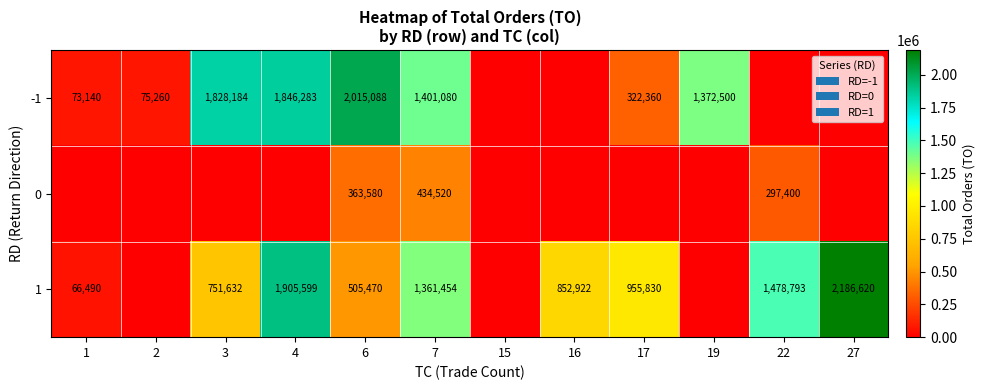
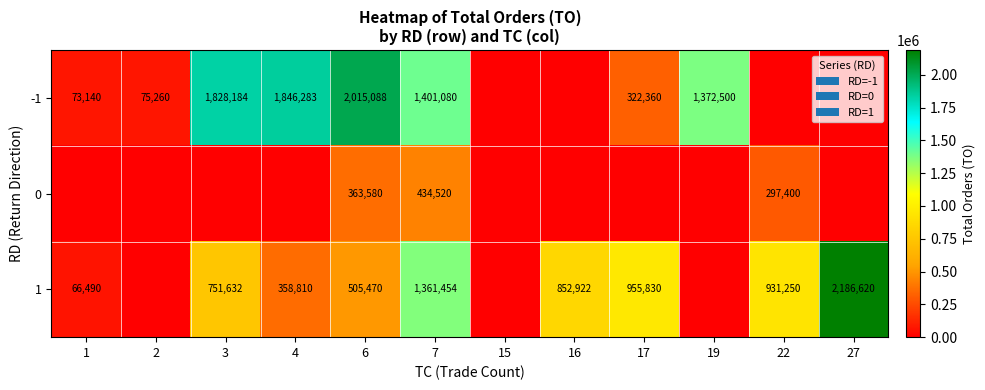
  {
    "-1": {
      "1": "73,140",
      "2": "75,260",
      "3": "1,828,184",
      "4": "1,846,283",
      "6": "2,015,088",
      "7": "1,401,080",
      "17": "322,360",
      "19": "1,372,500"
    },
    "0": {
      "6": "363,580",
      "7": "434,520",
      "22": "297,400"
    },
    "1": {
      "1": "66,490",
      "3": "751,632",
-     "4": "1,905,599",
+     "4": "358,810",
      "6": "505,470",
      "7": "1,361,454",
      "16": "852,922",
      "17": "955,830",
-     "22": "1,478,793",
+     "22": "931,250",
      "27": "2,186,620"
    }
  }
